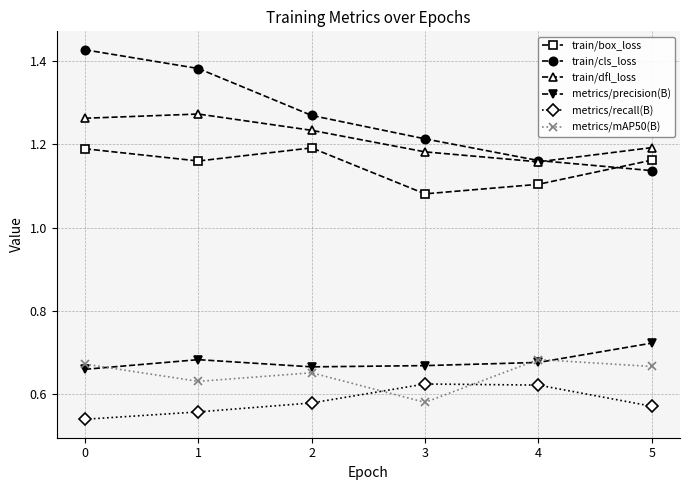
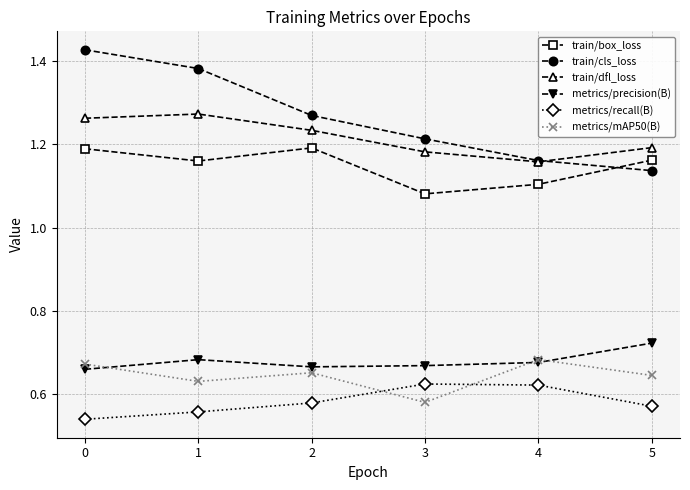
  {
    "metrics/mAP50(B)": {
      "0": 0.67,
      "1": 0.63,
      "2": 0.65,
      "3": 0.58,
      "4": 0.68,
-     "5": 0.67
+     "5": 0.65
    }
  }
